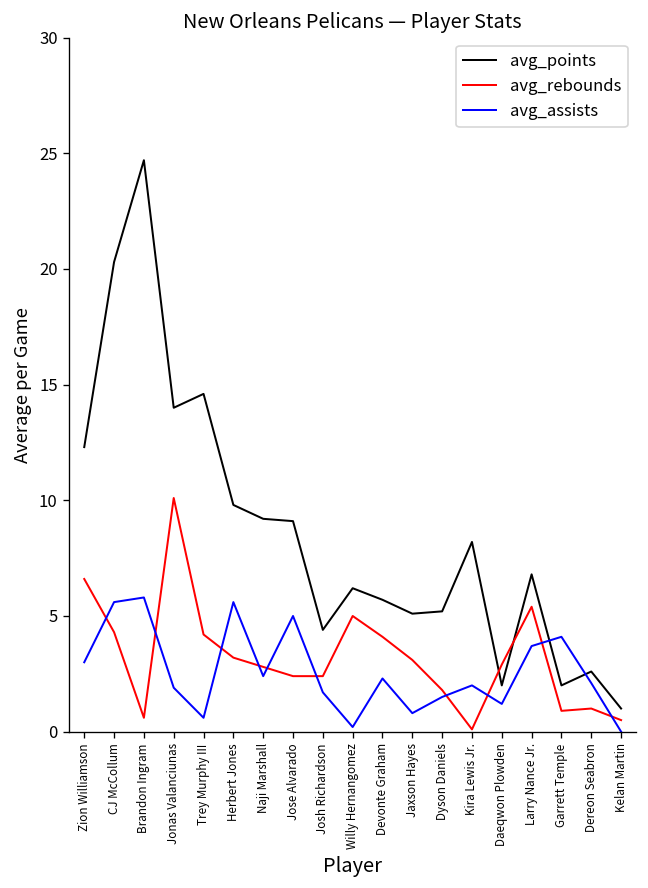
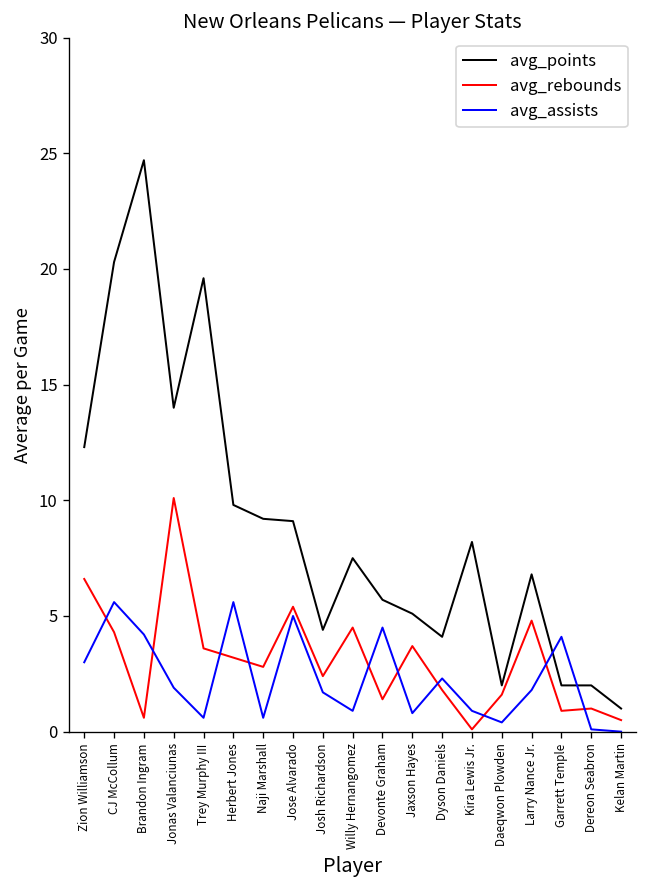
  {
    "avg_points": {
      "Zion Williamson": 12.3,
      "CJ McCollum": 20.3,
      "Brandon Ingram": 24.7,
      "Jonas Valanciunas": 14.0,
-     "Trey Murphy III": 14.6,
+     "Trey Murphy III": 19.6,
      "Herbert Jones": 9.8,
      "Naji Marshall": 9.2,
      "Jose Alvarado": 9.1,
      "Josh Richardson": 4.4,
-     "Willy Hernangomez": 6.2,
+     "Willy Hernangomez": 7.5,
      "Devonte Graham": 5.7,
      "Jaxson Hayes": 5.1,
-     "Dyson Daniels": 5.2,
+     "Dyson Daniels": 4.1,
      "Kira Lewis Jr.": 8.2,
      "Daeqwon Plowden": 2.0,
      "Larry Nance Jr.": 6.8,
      "Garrett Temple": 2.0,
-     "Dereon Seabron": 2.6,
+     "Dereon Seabron": 2.0,
      "Kelan Martin": 1.0
    },
    "avg_rebounds": {
      "Zion Williamson": 6.6,
      "CJ McCollum": 4.3,
      "Brandon Ingram": 0.6,
      "Jonas Valanciunas": 10.1,
-     "Trey Murphy III": 4.2,
+     "Trey Murphy III": 3.6,
      "Herbert Jones": 3.2,
      "Naji Marshall": 2.8,
-     "Jose Alvarado": 2.4,
+     "Jose Alvarado": 5.4,
      "Josh Richardson": 2.4,
-     "Willy Hernangomez": 5.0,
-     "Devonte Graham": 4.1,
-     "Jaxson Hayes": 3.1,
+     "Willy Hernangomez": 4.5,
+     "Devonte Graham": 1.4,
+     "Jaxson Hayes": 3.7,
      "Dyson Daniels": 1.8,
      "Kira Lewis Jr.": 0.1,
-     "Daeqwon Plowden": 2.9,
-     "Larry Nance Jr.": 5.4,
+     "Daeqwon Plowden": 1.6,
+     "Larry Nance Jr.": 4.8,
      "Garrett Temple": 0.9,
      "Dereon Seabron": 1.0,
      "Kelan Martin": 0.5
    },
    "avg_assists": {
      "Zion Williamson": 3.0,
      "CJ McCollum": 5.6,
-     "Brandon Ingram": 5.8,
+     "Brandon Ingram": 4.2,
      "Jonas Valanciunas": 1.9,
      "Trey Murphy III": 0.6,
      "Herbert Jones": 5.6,
-     "Naji Marshall": 2.4,
+     "Naji Marshall": 0.6,
      "Jose Alvarado": 5.0,
      "Josh Richardson": 1.7,
-     "Willy Hernangomez": 0.2,
-     "Devonte Graham": 2.3,
+     "Willy Hernangomez": 0.9,
+     "Devonte Graham": 4.5,
      "Jaxson Hayes": 0.8,
-     "Dyson Daniels": 1.5,
-     "Kira Lewis Jr.": 2.0,
-     "Daeqwon Plowden": 1.2,
-     "Larry Nance Jr.": 3.7,
+     "Dyson Daniels": 2.3,
+     "Kira Lewis Jr.": 0.9,
+     "Daeqwon Plowden": 0.4,
+     "Larry Nance Jr.": 1.8,
      "Garrett Temple": 4.1,
-     "Dereon Seabron": 2.1,
+     "Dereon Seabron": 0.1,
      "Kelan Martin": 0.0
    }
  }
